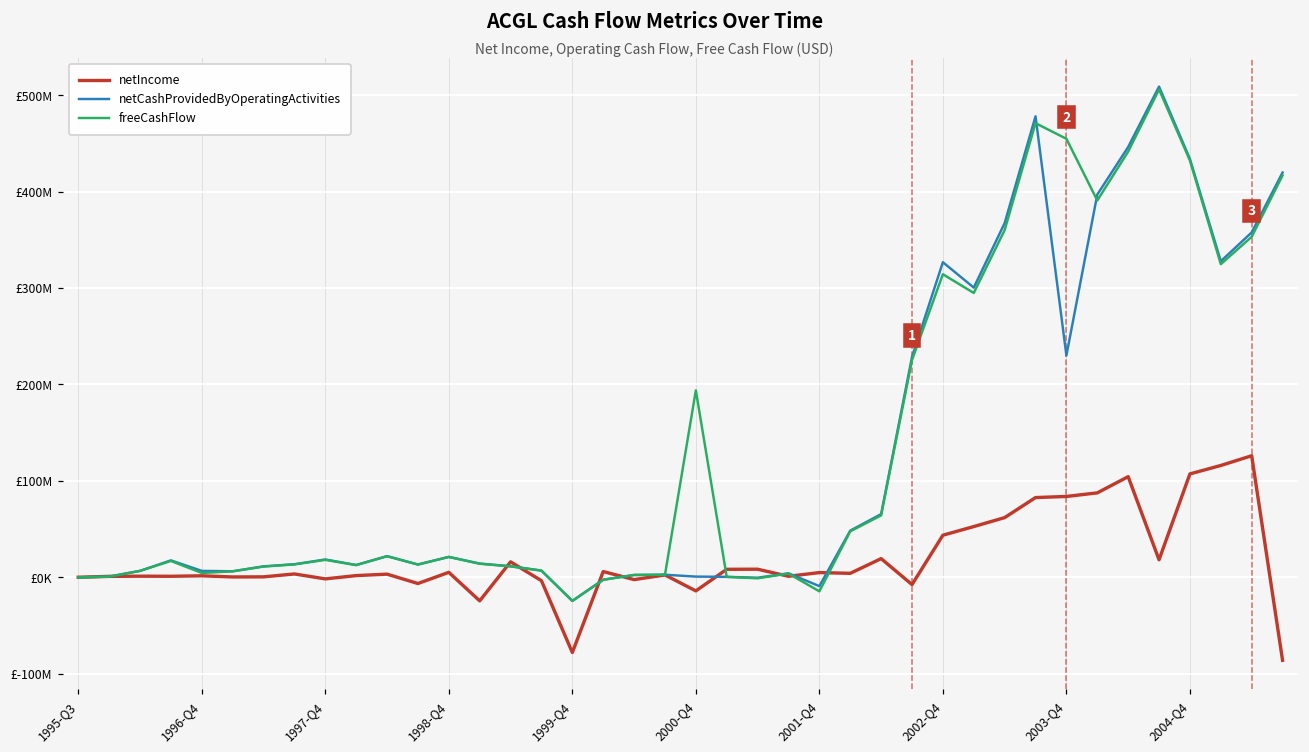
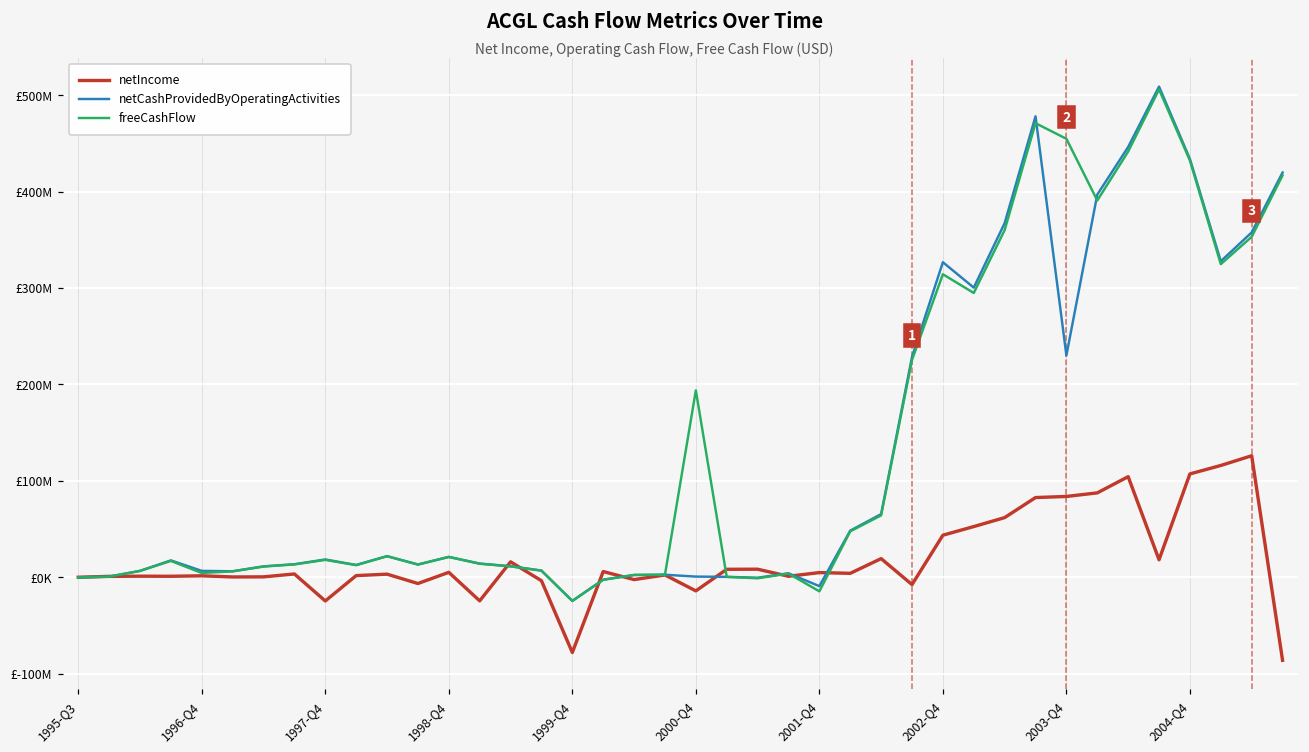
  {
    "netIncome": {
      "1996-Q4": "£0",
-     "1997-Q4": "£0",
+     "1997-Q4": "£-20000000",
      "1998-Q4": "£10000000",
      "1999-Q4": "£-80000000",
      "2000-Q4": "£-10000000",
      "2001-Q4": "£0",
      "2002-Q4": "£40000000",
      "2003-Q4": "£80000000",
      "2004-Q4": "£110000000"
    },
    "netCashProvidedByOperatingActivities": {
      "2000-Q4": "£0",
      "2001-Q4": "£-10000000",
      "2002-Q4": "£330000000",
      "2003-Q4": "£230000000"
    },
    "freeCashFlow": {
      "2000-Q4": "£190000000",
      "2001-Q4": "£-10000000",
      "2002-Q4": "£310000000"
    }
  }
